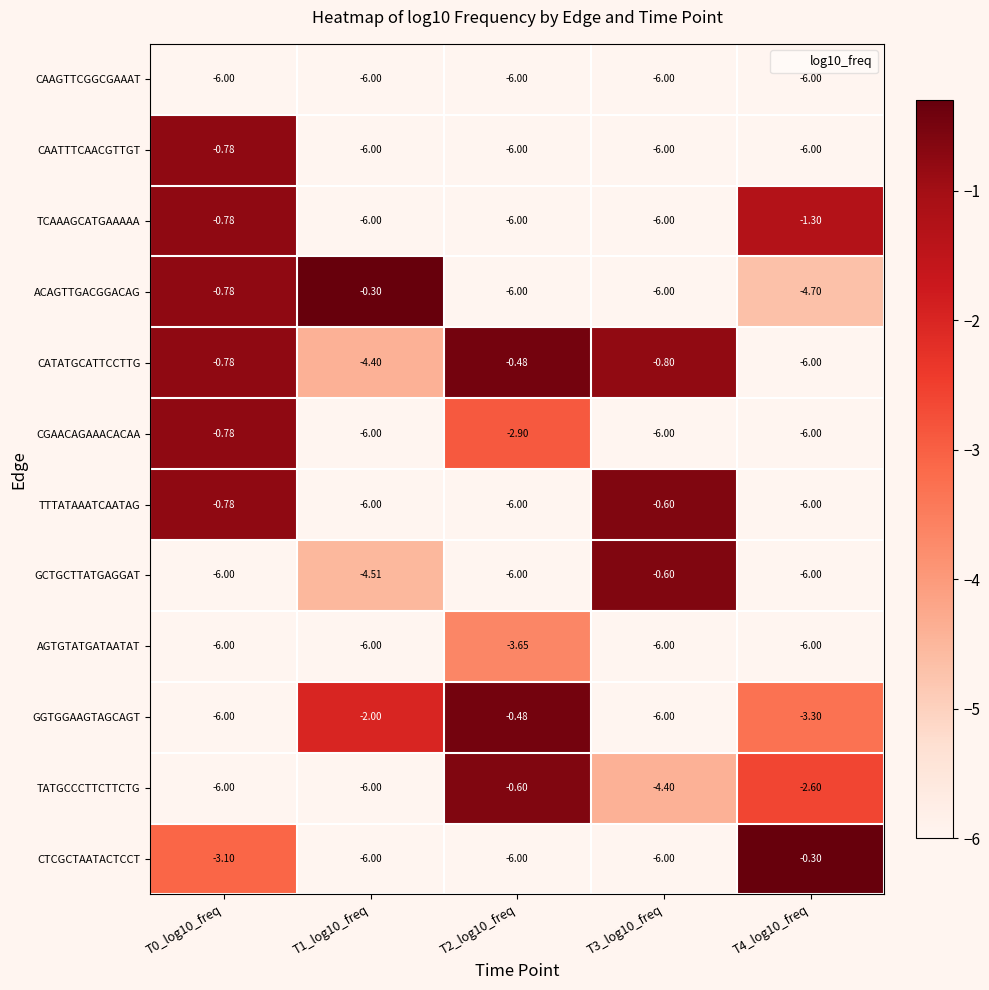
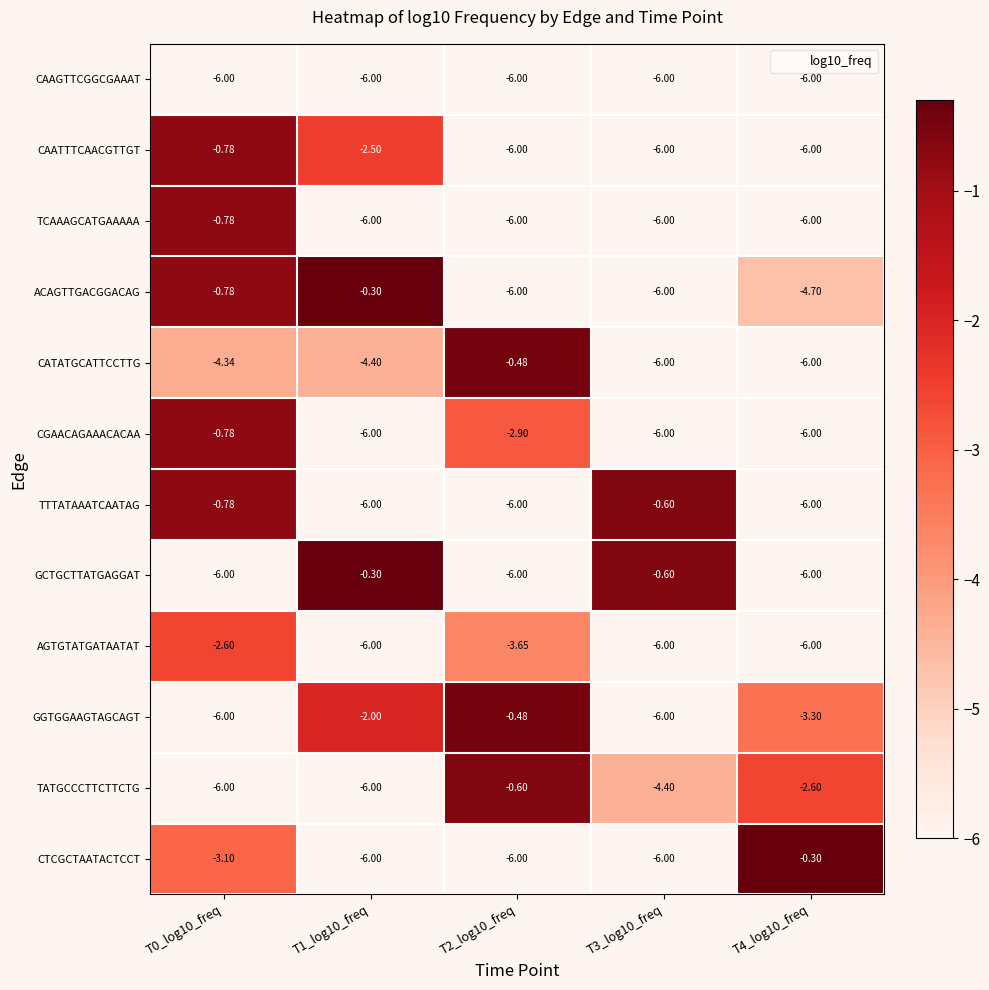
  {
    "CAAGTTCGGCGAAAT": {
      "T0_log10_freq": -6.00,
      "T1_log10_freq": -6.00,
      "T2_log10_freq": -6.00,
      "T3_log10_freq": -6.00,
      "T4_log10_freq": -6.00
    },
    "CAATTTCAACGTTGT": {
      "T0_log10_freq": -0.78,
-     "T1_log10_freq": -6.00,
+     "T1_log10_freq": -2.50,
      "T2_log10_freq": -6.00,
      "T3_log10_freq": -6.00,
      "T4_log10_freq": -6.00
    },
    "TCAAAGCATGAAAAA": {
      "T0_log10_freq": -0.78,
      "T1_log10_freq": -6.00,
      "T2_log10_freq": -6.00,
      "T3_log10_freq": -6.00,
-     "T4_log10_freq": -1.30
+     "T4_log10_freq": -6.00
    },
    "ACAGTTGACGGACAG": {
      "T0_log10_freq": -0.78,
      "T1_log10_freq": -0.30,
      "T2_log10_freq": -6.00,
      "T3_log10_freq": -6.00,
      "T4_log10_freq": -4.70
    },
    "CATATGCATTCCTTG": {
-     "T0_log10_freq": -0.78,
+     "T0_log10_freq": -4.34,
      "T1_log10_freq": -4.40,
      "T2_log10_freq": -0.48,
-     "T3_log10_freq": -0.80,
+     "T3_log10_freq": -6.00,
      "T4_log10_freq": -6.00
    },
    "CGAACAGAAACACAA": {
      "T0_log10_freq": -0.78,
      "T1_log10_freq": -6.00,
      "T2_log10_freq": -2.90,
      "T3_log10_freq": -6.00,
      "T4_log10_freq": -6.00
    },
    "TTTATAAATCAATAG": {
      "T0_log10_freq": -0.78,
      "T1_log10_freq": -6.00,
      "T2_log10_freq": -6.00,
      "T3_log10_freq": -0.60,
      "T4_log10_freq": -6.00
    },
    "GCTGCTTATGAGGAT": {
      "T0_log10_freq": -6.00,
-     "T1_log10_freq": -4.51,
+     "T1_log10_freq": -0.30,
      "T2_log10_freq": -6.00,
      "T3_log10_freq": -0.60,
      "T4_log10_freq": -6.00
    },
    "AGTGTATGATAATAT": {
-     "T0_log10_freq": -6.00,
+     "T0_log10_freq": -2.60,
      "T1_log10_freq": -6.00,
      "T2_log10_freq": -3.65,
      "T3_log10_freq": -6.00,
      "T4_log10_freq": -6.00
    },
    "GGTGGAAGTAGCAGT": {
      "T0_log10_freq": -6.00,
      "T1_log10_freq": -2.00,
      "T2_log10_freq": -0.48,
      "T3_log10_freq": -6.00,
      "T4_log10_freq": -3.30
    },
    "TATGCCCTTCTTCTG": {
      "T0_log10_freq": -6.00,
      "T1_log10_freq": -6.00,
      "T2_log10_freq": -0.60,
      "T3_log10_freq": -4.40,
      "T4_log10_freq": -2.60
    },
    "CTCGCTAATACTCCT": {
      "T0_log10_freq": -3.10,
      "T1_log10_freq": -6.00,
      "T2_log10_freq": -6.00,
      "T3_log10_freq": -6.00,
      "T4_log10_freq": -0.30
    }
  }
